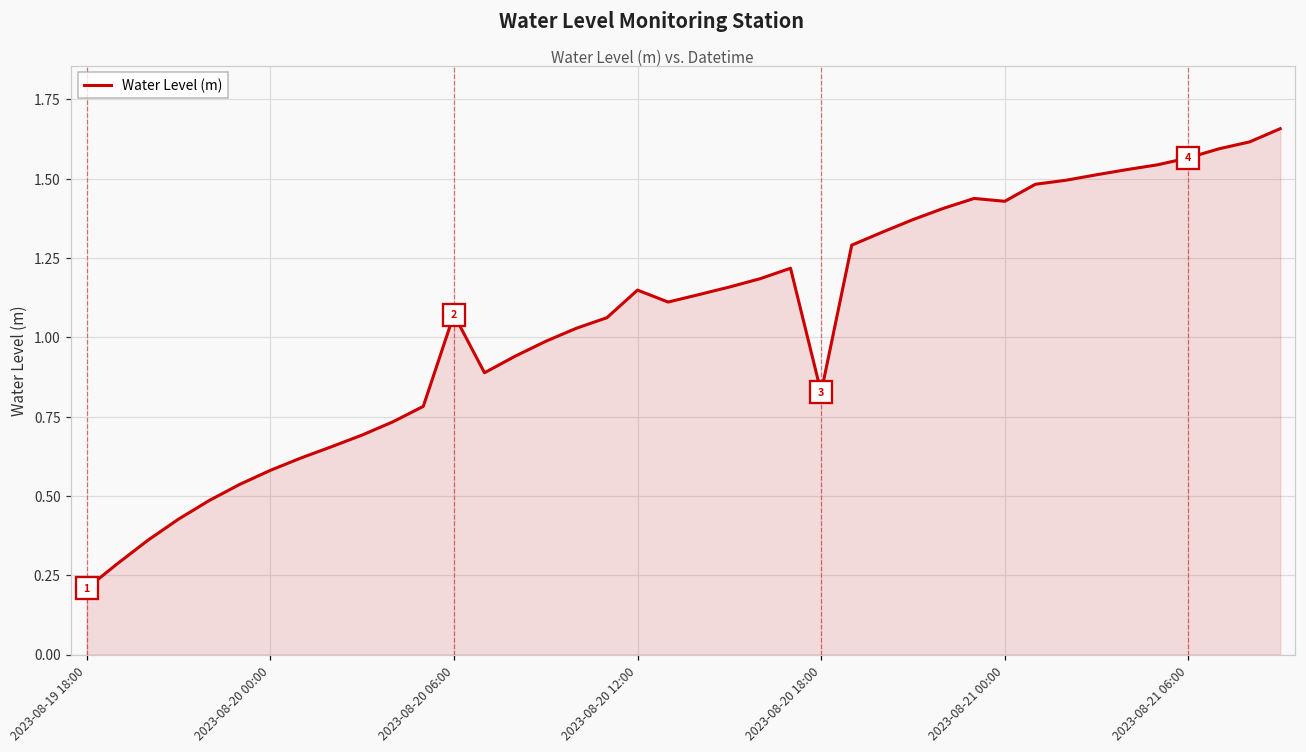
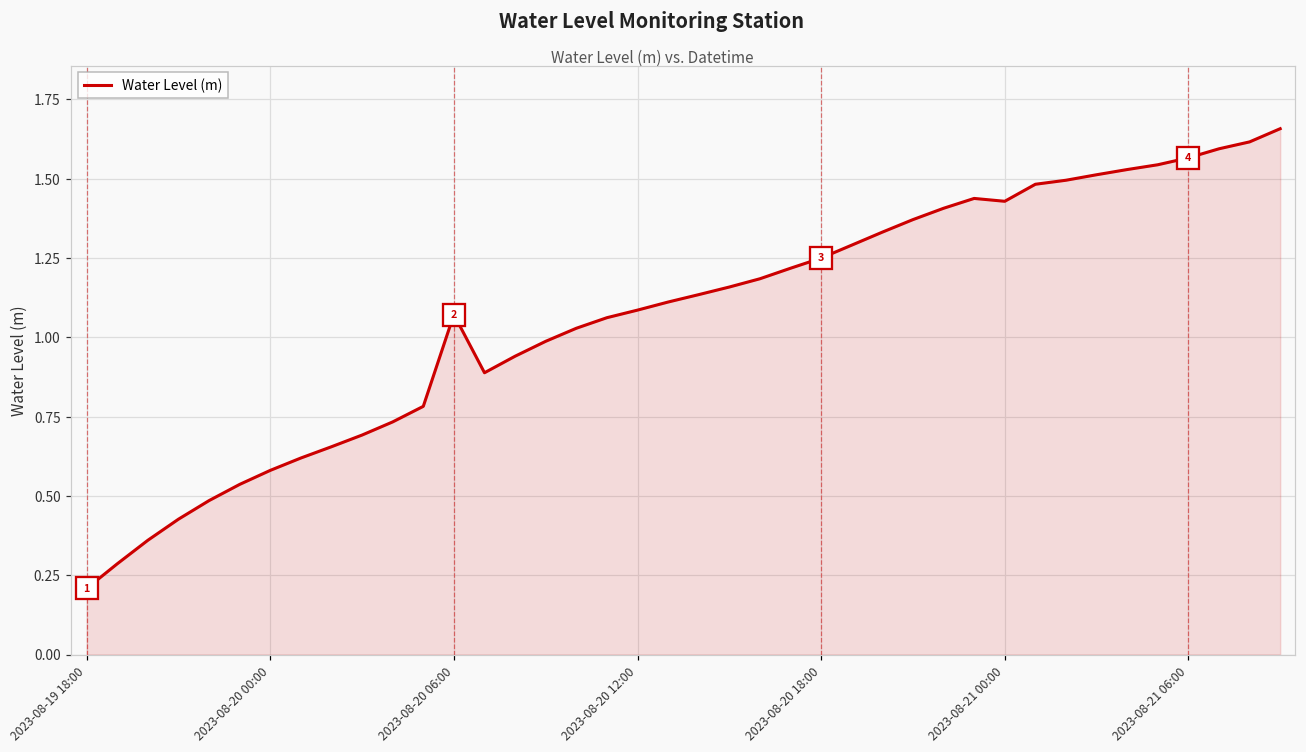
  {
    "Water Level (m)": {
      "2023-08-20 00:00": 0.58,
-     "2023-08-20 12:00": 1.15,
-     "2023-08-20 18:00": 0.83,
+     "2023-08-20 12:00": 1.09,
+     "2023-08-20 18:00": 1.25,
      "2023-08-21 00:00": 1.43
    }
  }
